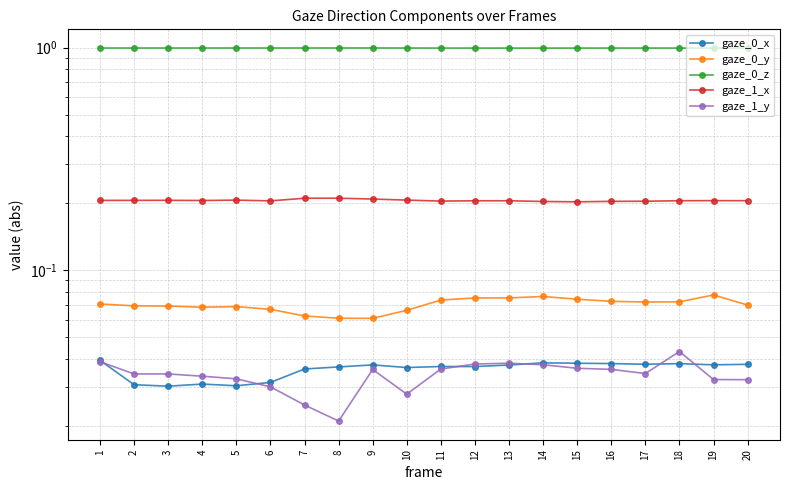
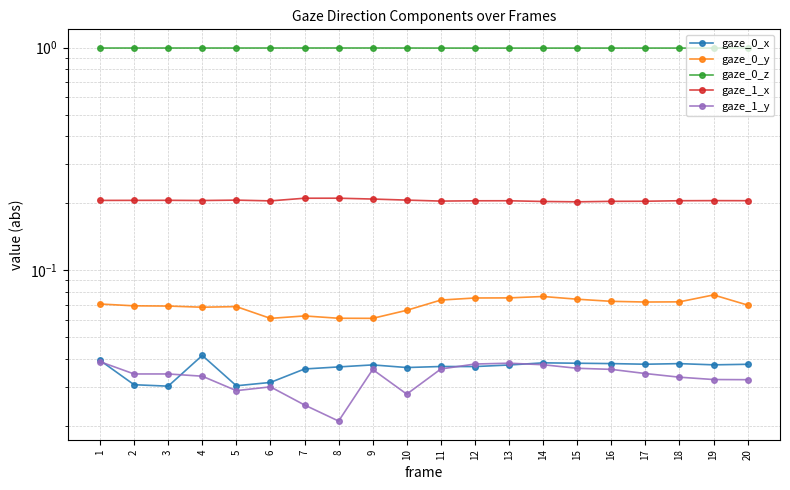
  {
    "gaze_0_x": {
      "2": 0.031,
      "3": 0.030,
-     "4": 0.031,
+     "4": 0.041,
      "5": 0.030,
      "6": 0.031,
      "7": 0.036,
      "8": 0.037,
      "9": 0.038,
      "10": 0.037,
      "12": 0.037,
      "15": 0.038,
      "16": 0.038,
      "17": 0.038,
      "18": 0.038,
      "19": 0.038,
      "20": 0.038
    },
    "gaze_0_y": {
      "1": 0.070,
      "2": 0.069,
      "3": 0.069,
      "4": 0.068,
      "5": 0.069,
-     "6": 0.067,
+     "6": 0.061,
      "7": 0.062,
      "8": 0.061,
      "9": 0.061,
      "10": 0.066,
      "11": 0.073,
      "12": 0.075,
      "13": 0.075,
      "14": 0.076,
      "15": 0.074,
      "16": 0.072,
      "17": 0.072,
      "18": 0.072,
      "19": 0.077,
      "20": 0.070
    },
    "gaze_0_z": {
      "1": 1.0,
      "2": 1.0,
      "3": 1.0,
      "4": 1.0,
      "5": 1.0,
      "6": 1.0,
      "7": 1.0,
      "8": 1.0,
      "9": 1.0,
      "10": 1.0,
      "11": 1.0,
      "12": 1.0,
      "13": 1.0,
      "14": 1.0,
      "15": 1.0,
      "16": 1.0,
      "17": 1.0,
      "18": 1.0
    },
    "gaze_1_x": {
      "1": 0.21,
      "2": 0.21,
      "3": 0.21,
      "4": 0.21,
      "5": 0.21,
      "6": 0.20,
      "7": 0.21,
      "8": 0.21,
      "9": 0.21,
      "10": 0.21,
      "11": 0.20,
      "12": 0.21,
      "13": 0.21,
      "14": 0.20,
      "15": 0.20,
      "16": 0.20,
      "17": 0.20,
      "18": 0.21,
      "19": 0.21,
      "20": 0.21
    },
    "gaze_1_y": {
      "2": 0.034,
      "3": 0.034,
      "4": 0.033,
-     "5": 0.032,
+     "5": 0.029,
      "6": 0.030,
      "7": 0.025,
      "8": 0.021,
      "9": 0.036,
      "10": 0.028,
      "12": 0.038,
      "15": 0.036,
      "16": 0.036,
      "17": 0.034,
-     "18": 0.043,
+     "18": 0.033,
      "19": 0.032,
      "20": 0.032
    }
  }
